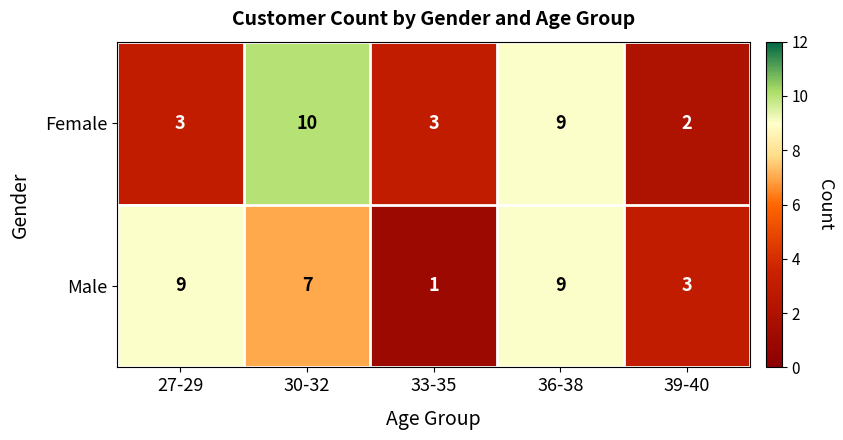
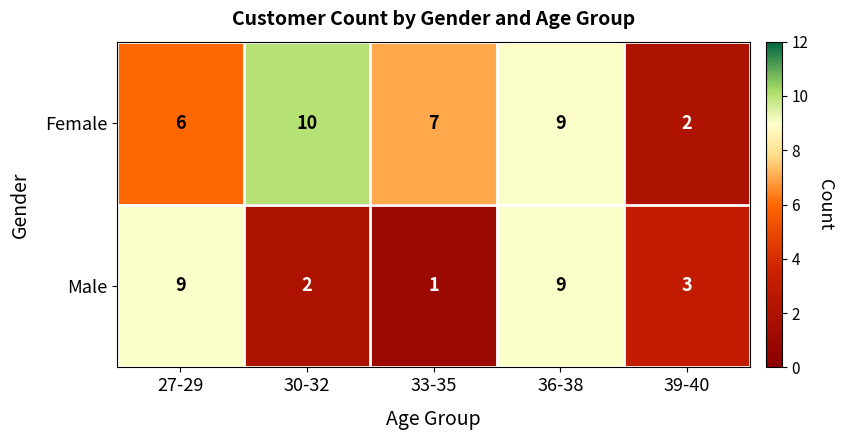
  {
    "Female": {
-     "27-29": 3,
+     "27-29": 6,
      "30-32": 10,
-     "33-35": 3,
+     "33-35": 7,
      "36-38": 9,
      "39-40": 2
    },
    "Male": {
      "27-29": 9,
-     "30-32": 7,
+     "30-32": 2,
      "33-35": 1,
      "36-38": 9,
      "39-40": 3
    }
  }
